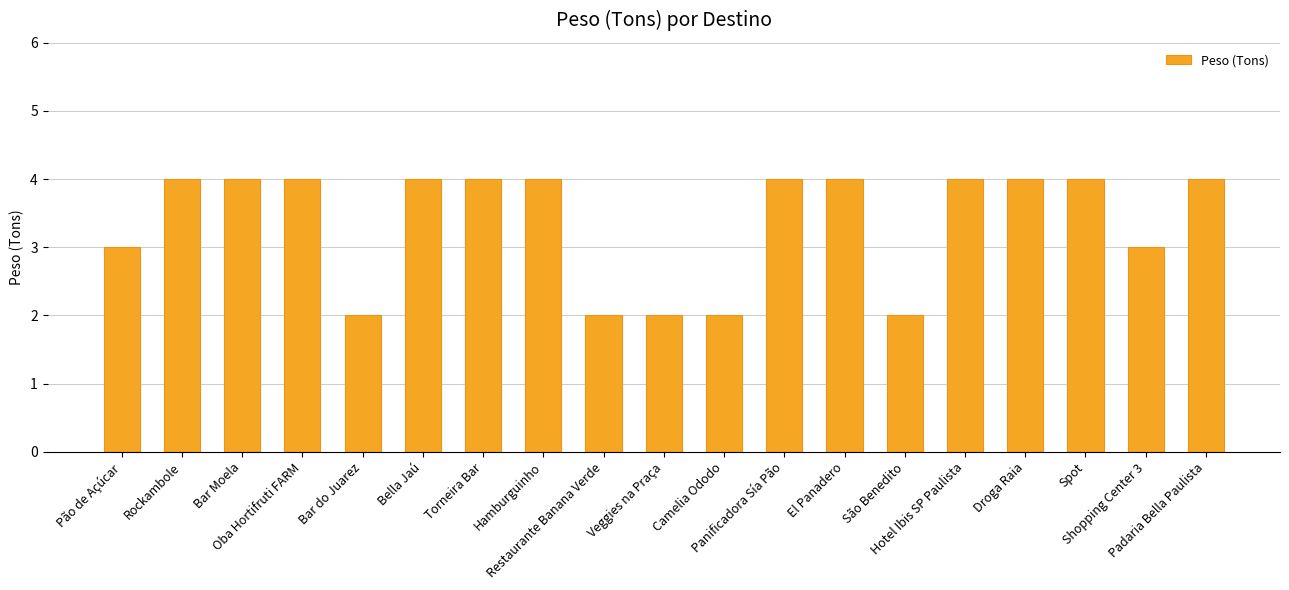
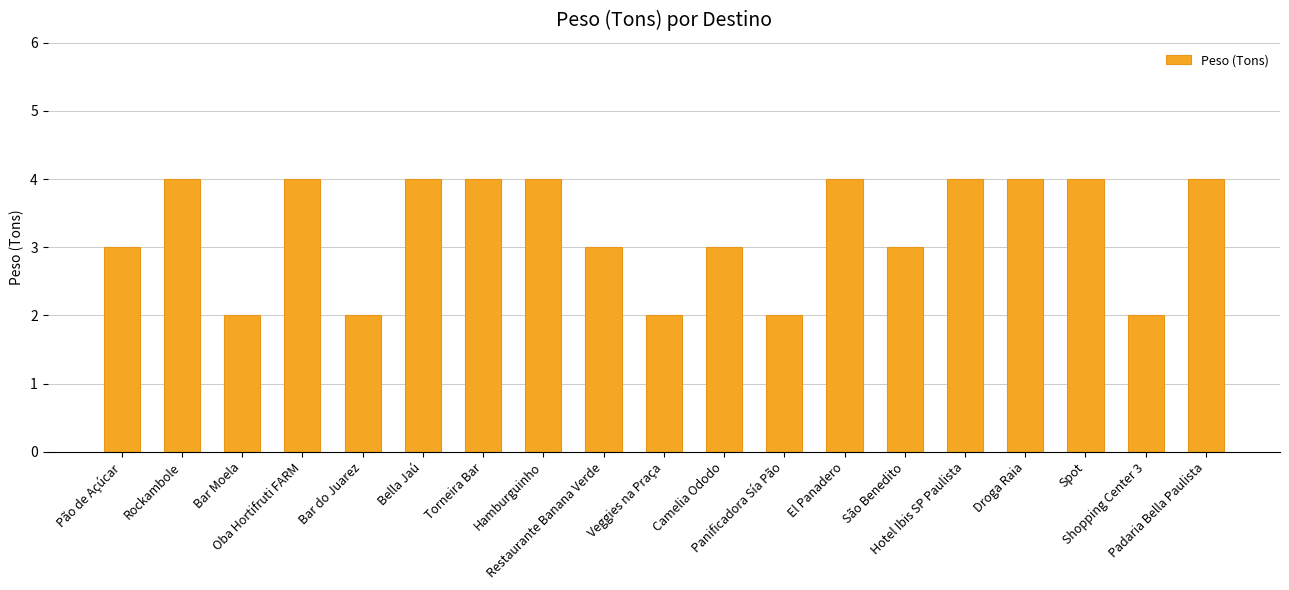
  {
    "Pão de Açúcar": 3,
    "Rockambole": 4,
-   "Bar Moela": 4,
+   "Bar Moela": 2,
    "Oba Hortifruti FARM": 4,
    "Bar do Juarez": 2,
    "Bella Jaú": 4,
    "Torneira Bar": 4,
    "Hamburguinho": 4,
-   "Restaurante Banana Verde": 2,
+   "Restaurante Banana Verde": 3,
    "Veggies na Praça": 2,
-   "Camelia Ododo": 2,
-   "Panificadora Sía Pão": 4,
+   "Camelia Ododo": 3,
+   "Panificadora Sía Pão": 2,
    "El Panadero": 4,
-   "São Benedito": 2,
+   "São Benedito": 3,
    "Hotel Ibis SP Paulista": 4,
    "Droga Raia": 4,
    "Spot": 4,
-   "Shopping Center 3": 3,
+   "Shopping Center 3": 2,
    "Padaria Bella Paulista": 4
  }
